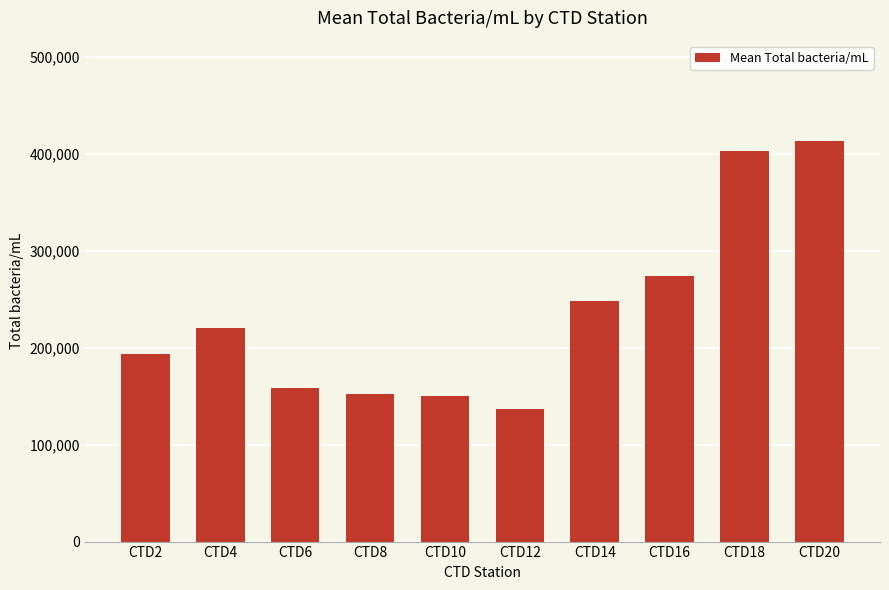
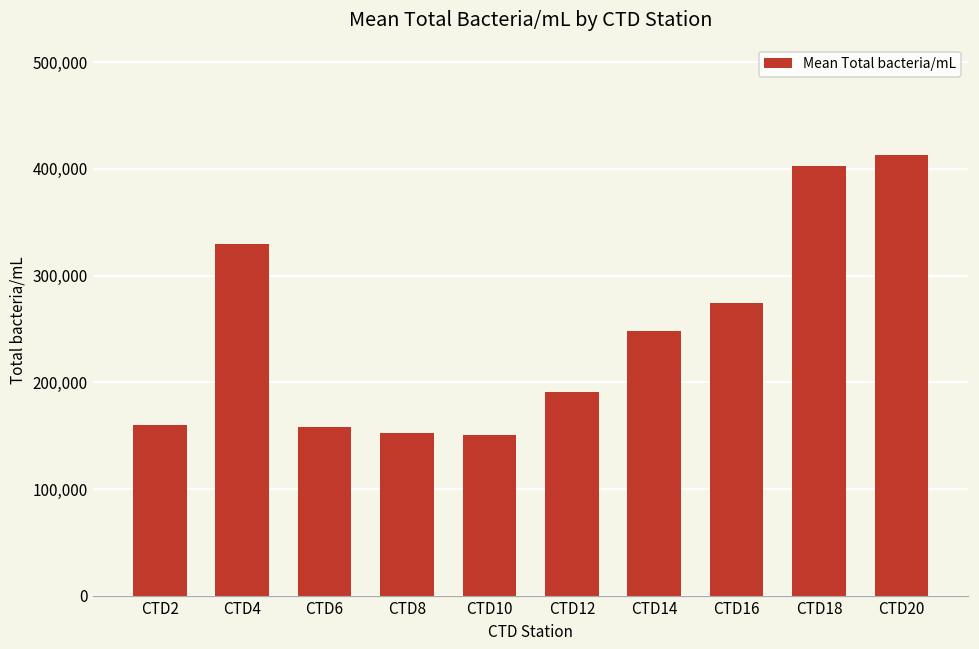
  {
-   "CTD2": "190,000",
-   "CTD4": "220,000",
+   "CTD2": "160,000",
+   "CTD4": "330,000",
    "CTD6": "160,000",
    "CTD8": "150,000",
    "CTD10": "150,000",
-   "CTD12": "140,000",
+   "CTD12": "190,000",
    "CTD14": "250,000",
    "CTD16": "270,000",
    "CTD18": "400,000",
    "CTD20": "410,000"
  }
